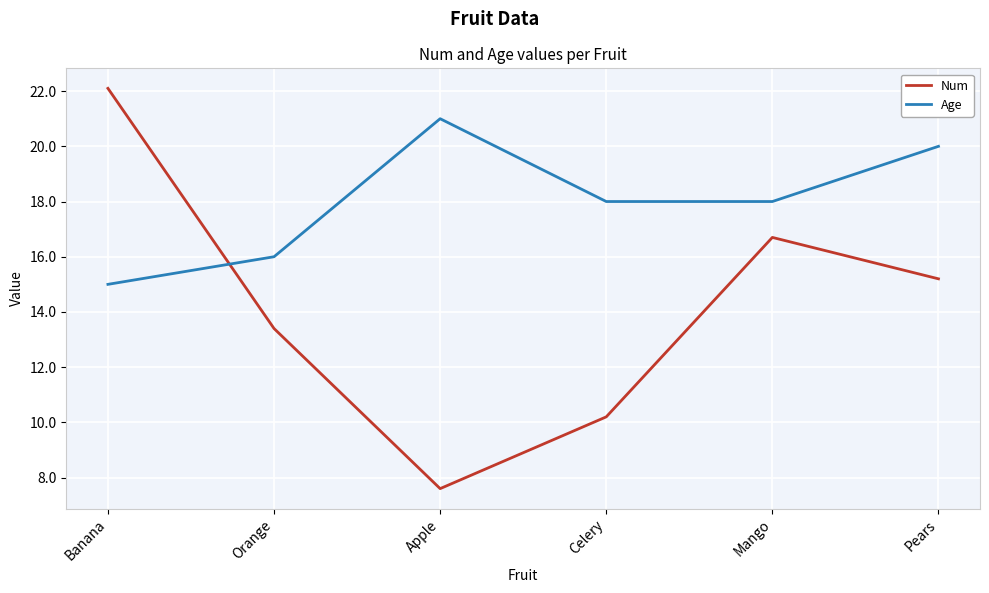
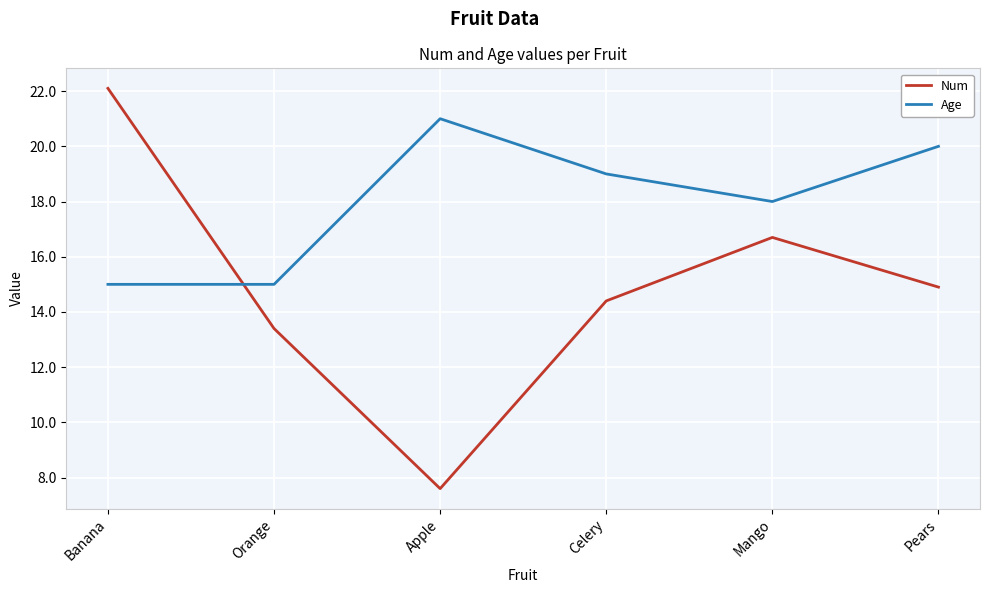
  {
    "Num": {
      "Banana": 22.1,
      "Orange": 13.4,
      "Apple": 7.6,
-     "Celery": 10.2,
+     "Celery": 14.4,
      "Mango": 16.7,
-     "Pears": 15.2
+     "Pears": 14.9
    },
    "Age": {
      "Banana": 15,
-     "Orange": 16,
+     "Orange": 15,
      "Apple": 21,
-     "Celery": 18,
+     "Celery": 19,
      "Mango": 18,
      "Pears": 20
    }
  }
